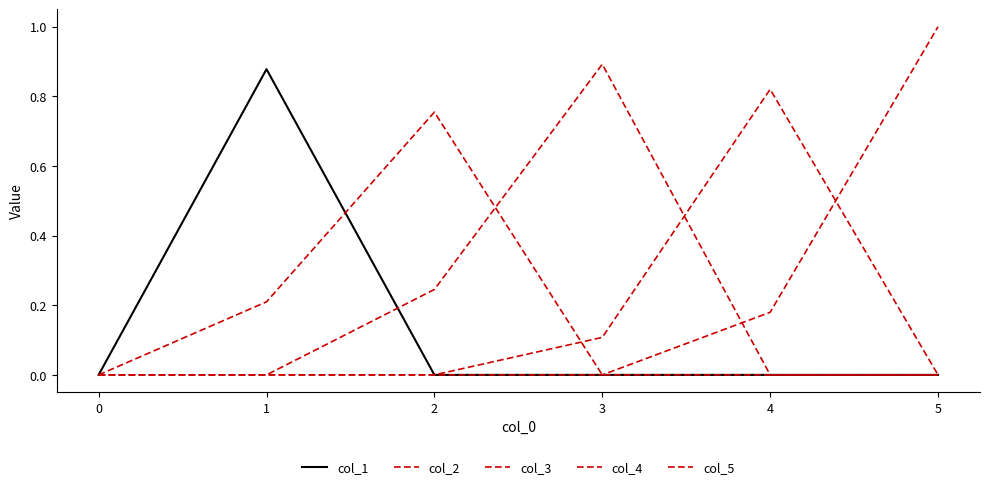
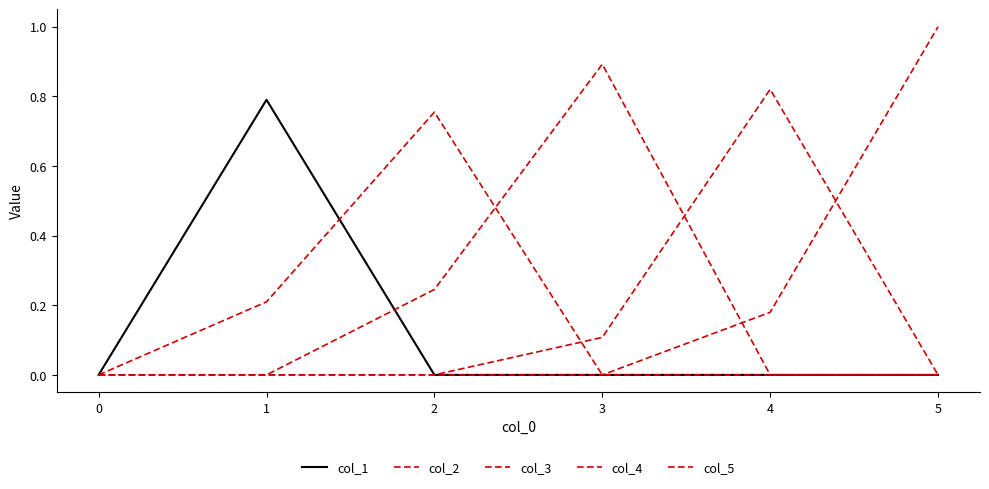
  {
    "col_1": {
-     "1": 0.88
+     "1": 0.79
    }
  }
